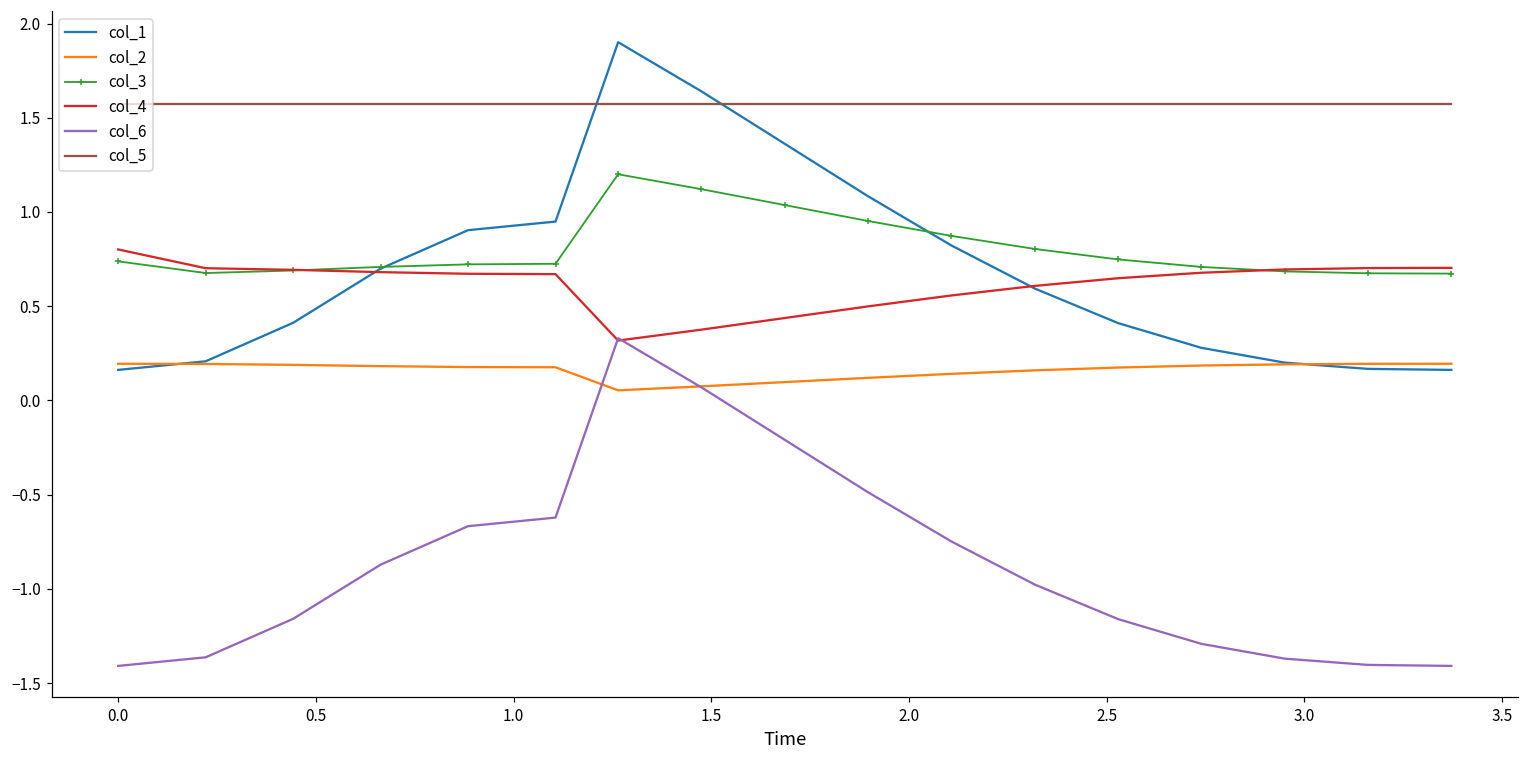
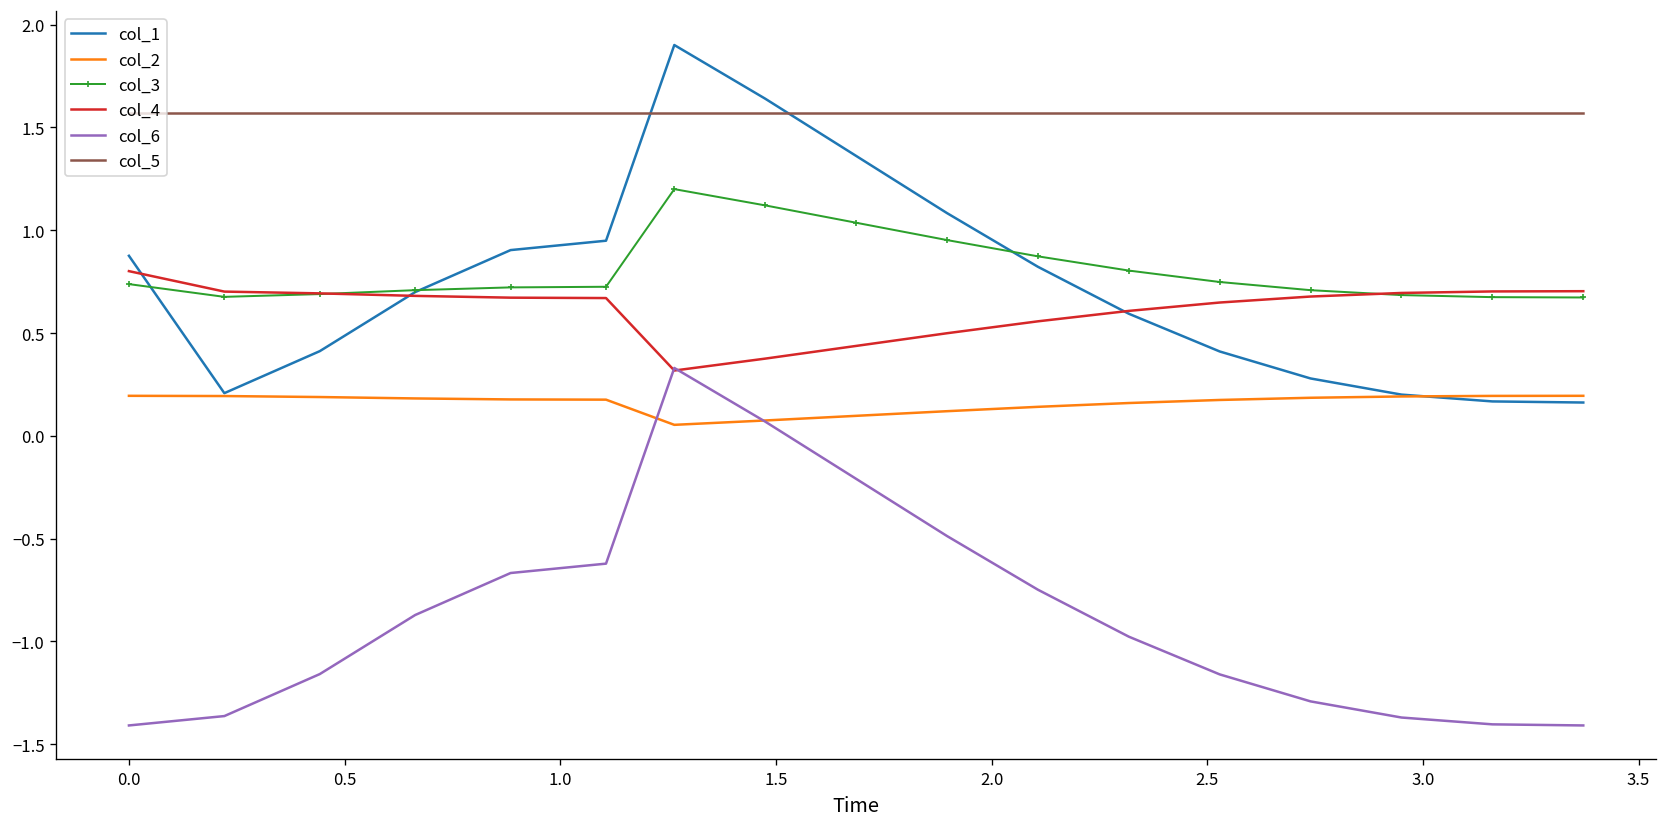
  {
    "col_1": {
-     "0.0": 0.16
+     "0.0": 0.88
    },
    "col_2": {
      "0.0": 0.19
    },
    "col_3": {
      "0.0": 0.74
    },
    "col_4": {
      "0.0": 0.80
    },
    "col_6": {
      "0.0": -1.41
    }
  }
